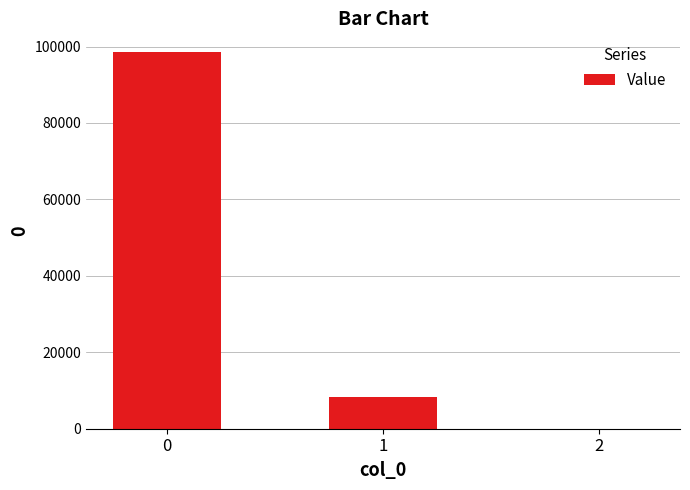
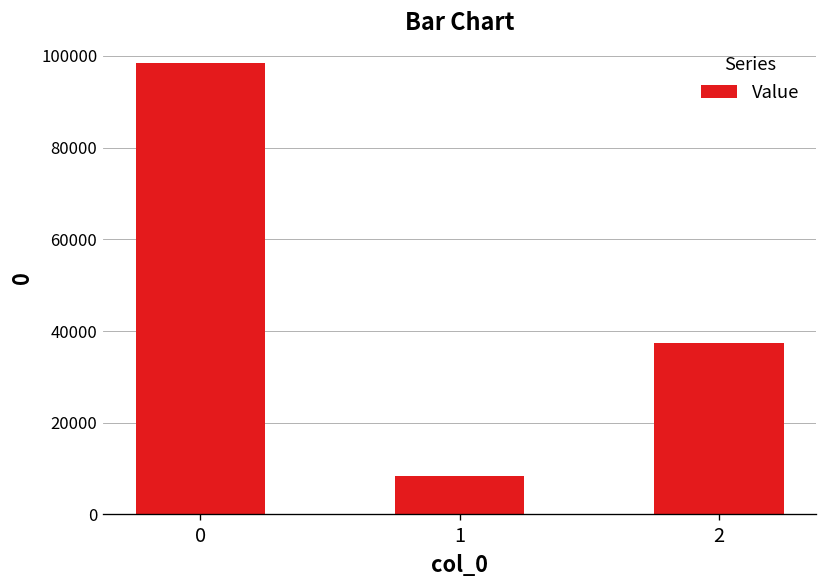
  {
    "0": 99000,
    "1": 8000,
-   "2": 0
+   "2": 37000
  }
